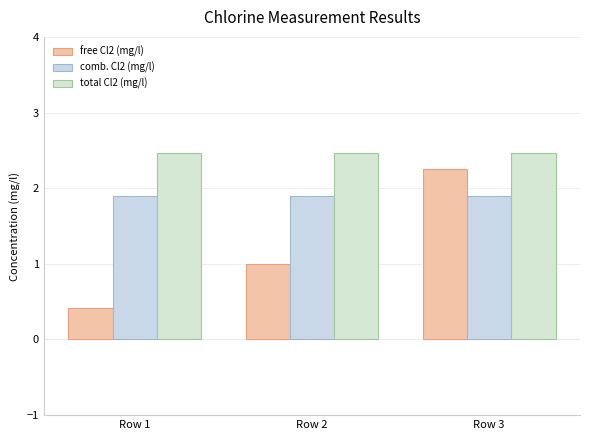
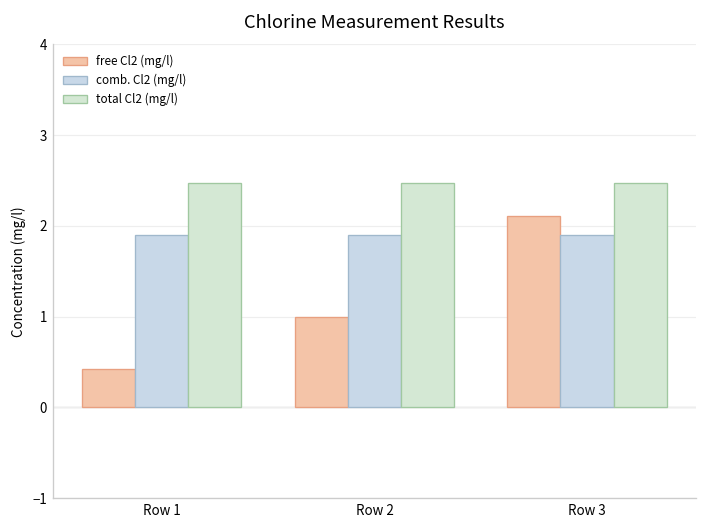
  {
    "free Cl2 (mg/l)": {
      "Row 1": 0.4,
      "Row 2": 1.0,
-     "Row 3": 2.3
+     "Row 3": 2.1
    }
  }
